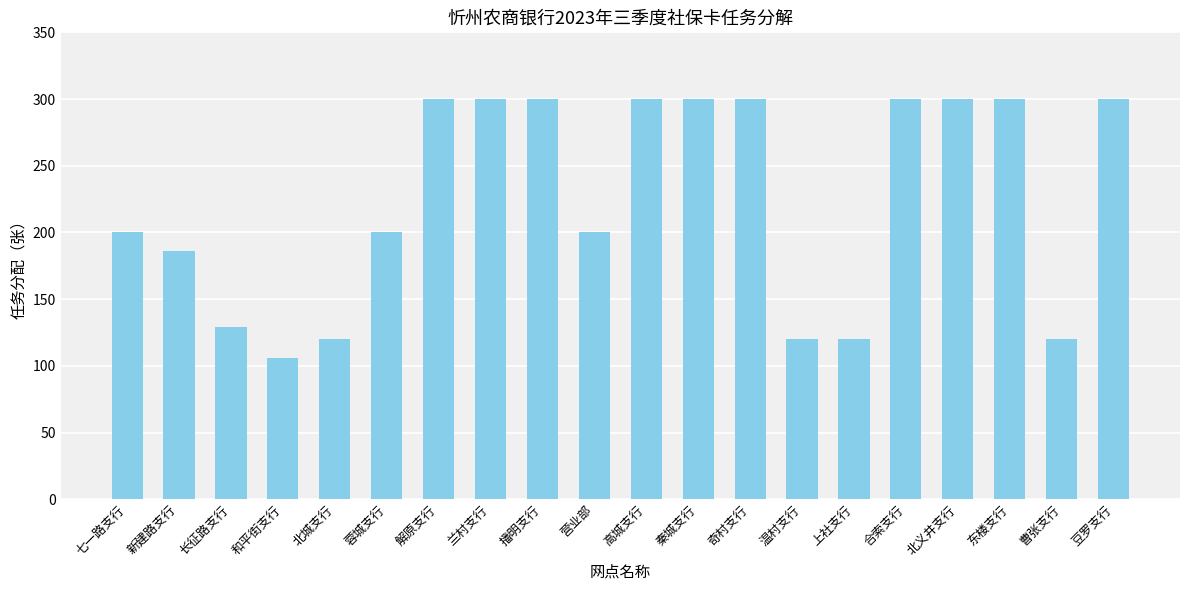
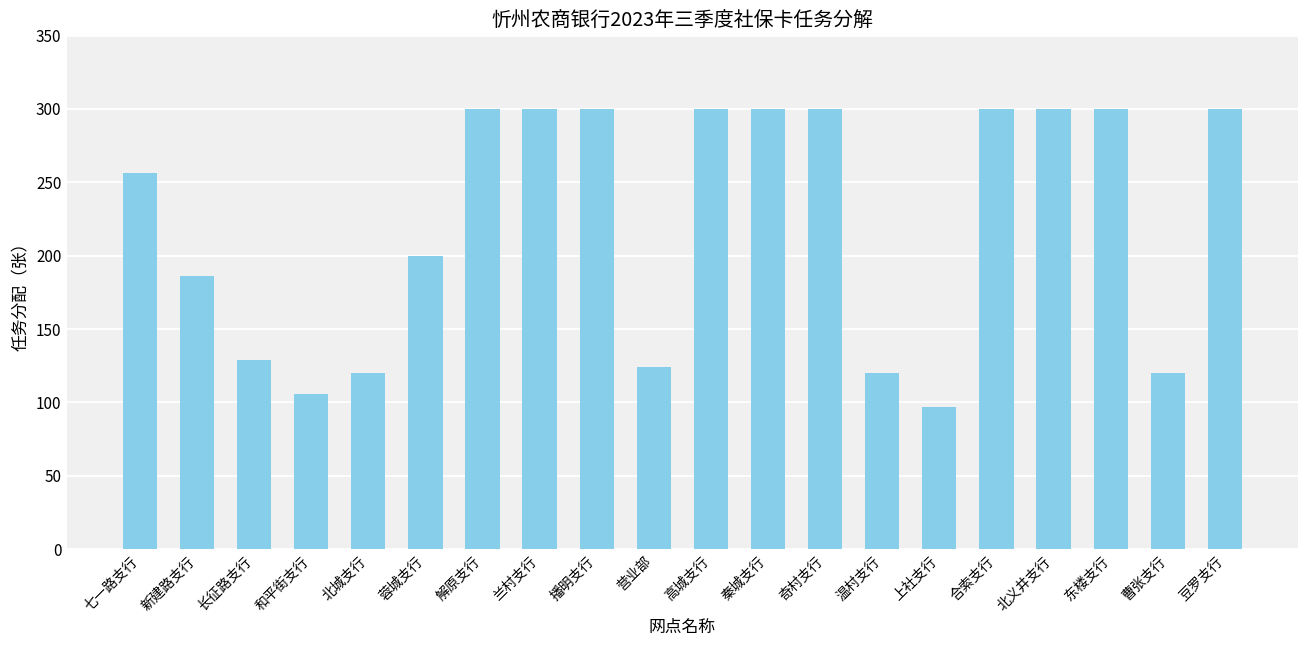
  {
-   "七一路支行": 200,
+   "七一路支行": 256,
    "新建路支行": 186,
    "长征路支行": 129,
    "和平街支行": 106,
    "北城支行": 120,
    "蓉城支行": 200,
    "解原支行": 300,
    "兰村支行": 300,
    "播明支行": 300,
-   "营业部": 200,
+   "营业部": 124,
    "高城支行": 300,
    "秦城支行": 300,
    "奇村支行": 300,
    "温村支行": 120,
-   "上社支行": 120,
+   "上社支行": 97,
    "合索支行": 300,
    "北义井支行": 300,
    "东楼支行": 300,
    "曹张支行": 120,
    "豆罗支行": 300
  }
